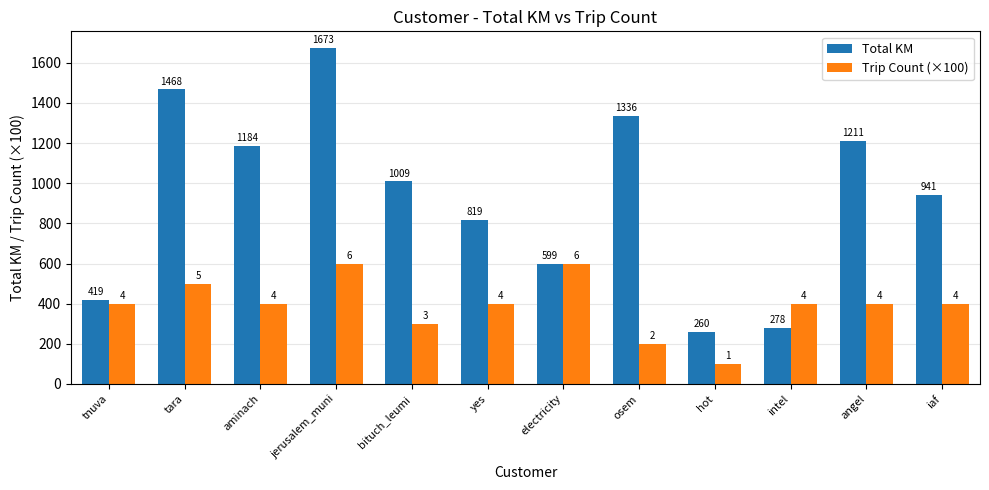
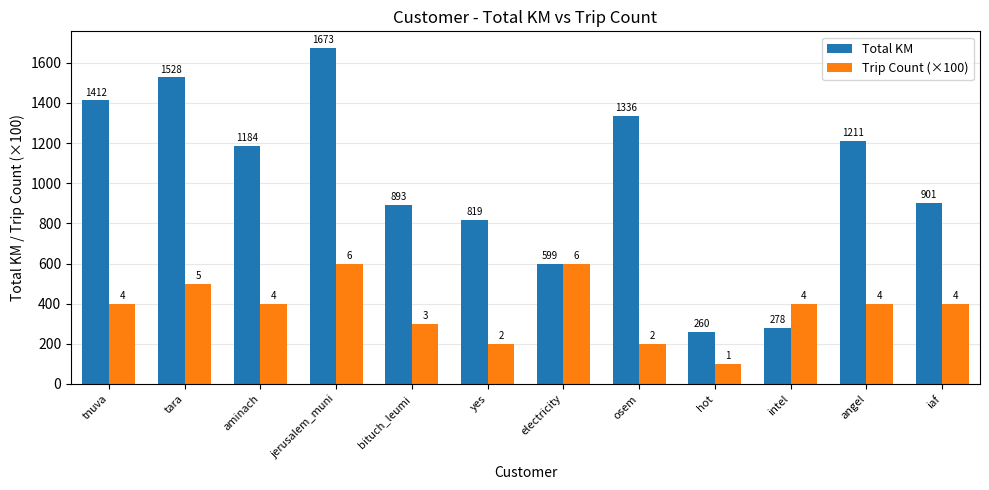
  {
    "Total KM": {
-     "tnuva": 419,
-     "tara": 1468,
+     "tnuva": 1412,
+     "tara": 1528,
      "aminach": 1184,
      "jerusalem_muni": 1673,
-     "bituch_leumi": 1009,
+     "bituch_leumi": 893,
      "yes": 819,
      "electricity": 599,
      "osem": 1336,
      "hot": 260,
      "intel": 278,
      "angel": 1211,
-     "iaf": 941
+     "iaf": 901
    },
    "Trip Count (×100)": {
-     "yes": 4
+     "yes": 2
    }
  }
